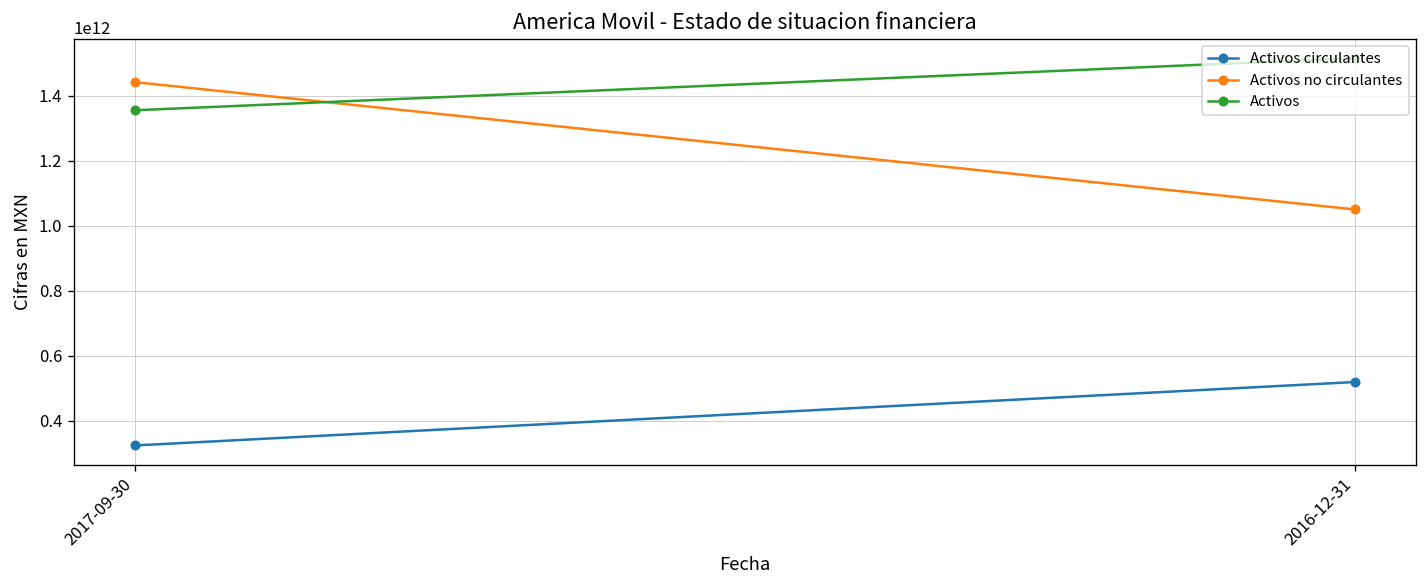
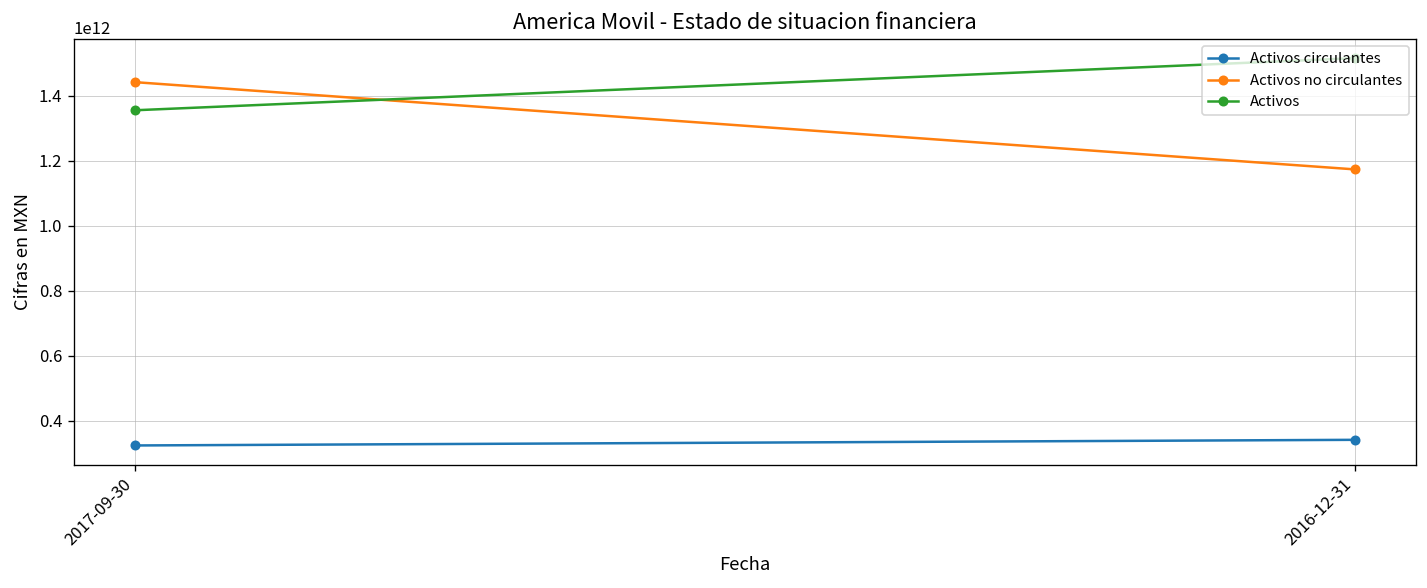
  {
    "Activos circulantes": {
      "2017-09-30": 320000000000,
-     "2016-12-31": 520000000000
+     "2016-12-31": 340000000000
    },
    "Activos no circulantes": {
      "2017-09-30": 1440000000000,
-     "2016-12-31": 1050000000000
+     "2016-12-31": 1170000000000
    },
    "Activos": {
      "2017-09-30": 1350000000000
    }
  }
